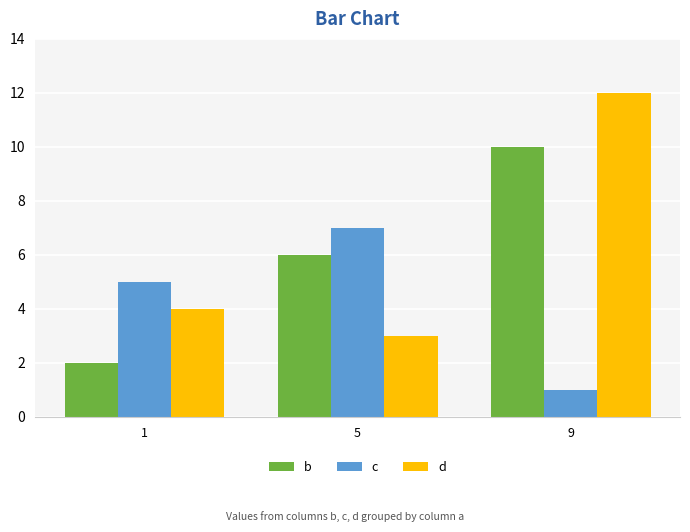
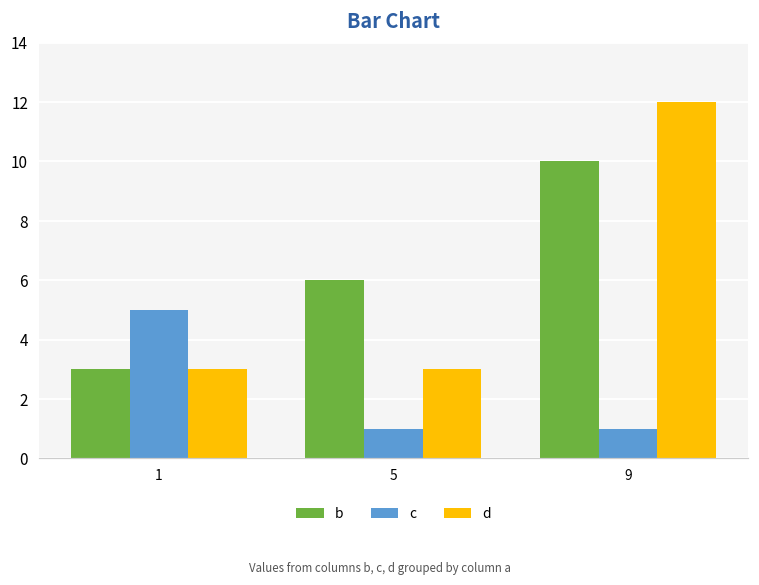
  {
    "b": {
-     "1": 2,
+     "1": 3,
      "5": 6,
      "9": 10
    },
    "c": {
      "1": 5,
-     "5": 7,
+     "5": 1,
      "9": 1
    },
    "d": {
-     "1": 4,
+     "1": 3,
      "5": 3,
      "9": 12
    }
  }
